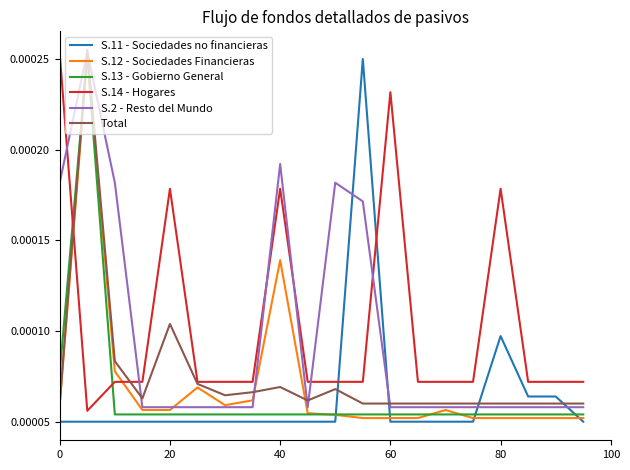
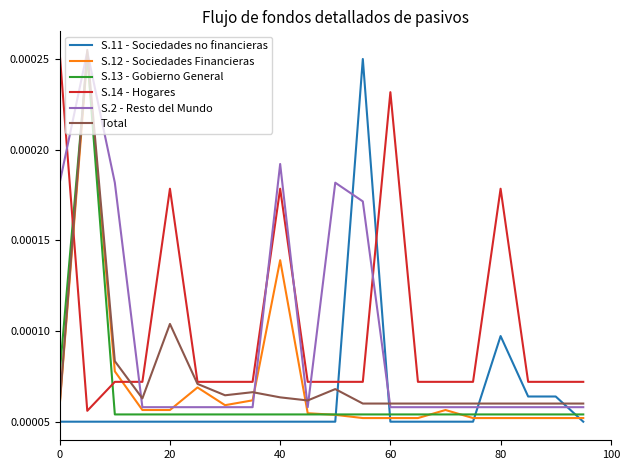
  {
    "S.11 - Sociedades no financieras": {
      "0": 0.000050,
      "20": 0.000050,
      "40": 0.000050,
      "60": 0.000050,
      "80": 0.000097
    },
    "S.12 - Sociedades Financieras": {
      "20": 0.000056,
      "40": 0.000139,
      "60": 0.000052,
      "80": 0.000052
    },
    "S.13 - Gobierno General": {
      "0": 0.000077,
      "20": 0.000054,
      "40": 0.000054,
      "60": 0.000054,
      "80": 0.000054
    },
    "S.14 - Hogares": {
      "0": 0.000253,
      "20": 0.000178,
      "40": 0.000178,
      "60": 0.000232,
      "80": 0.000178
    },
    "S.2 - Resto del Mundo": {
      "0": 0.000182,
      "20": 0.000058,
      "40": 0.000192,
      "60": 0.000058,
      "80": 0.000058
    },
    "Total": {
      "20": 0.000104,
-     "40": 0.000069,
+     "40": 0.000063,
      "60": 0.000060,
      "80": 0.000060
    }
  }
